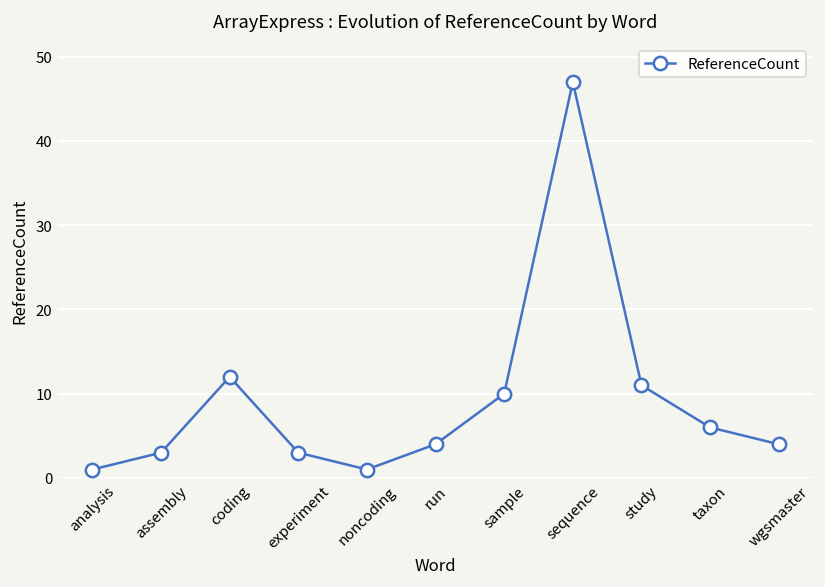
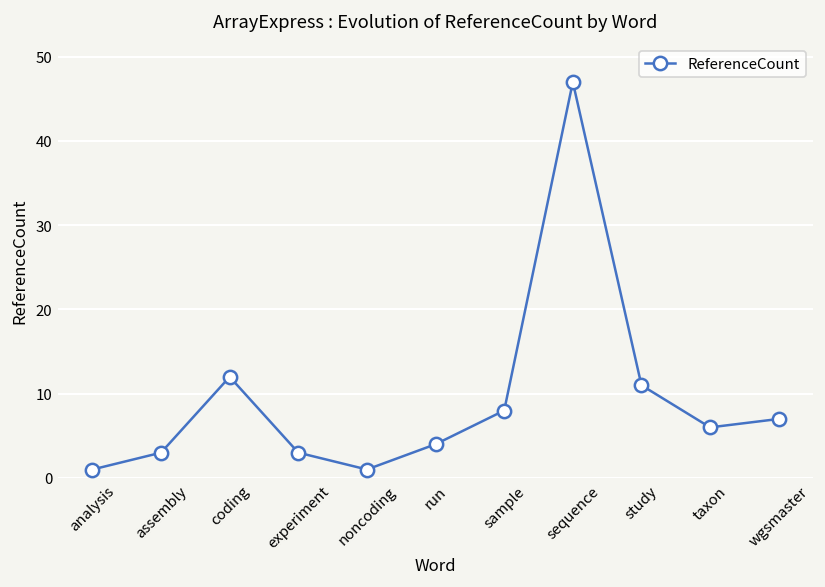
  {
    "analysis": 1,
    "assembly": 3,
    "coding": 12,
    "experiment": 3,
    "noncoding": 1,
    "run": 4,
-   "sample": 10,
+   "sample": 8,
    "sequence": 47,
    "study": 11,
    "taxon": 6,
-   "wgsmaster": 4
+   "wgsmaster": 7
  }
